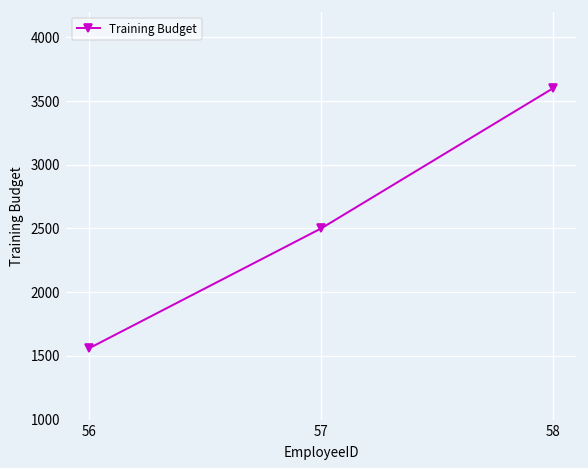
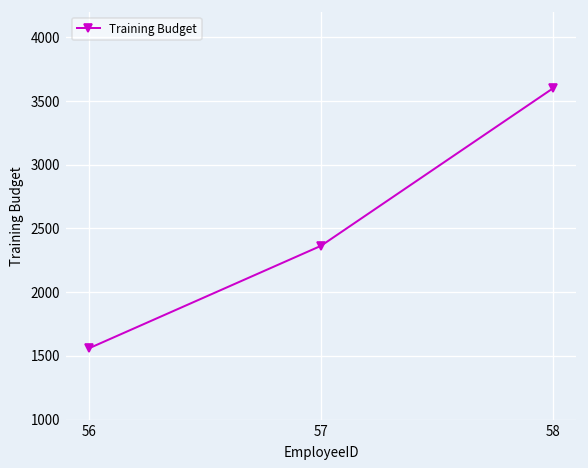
  {
    "56": 1560,
-   "57": 2500,
+   "57": 2360,
    "58": 3600
  }
